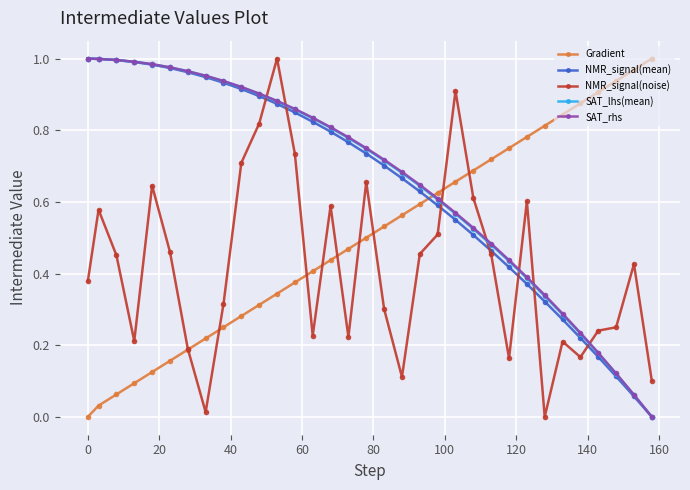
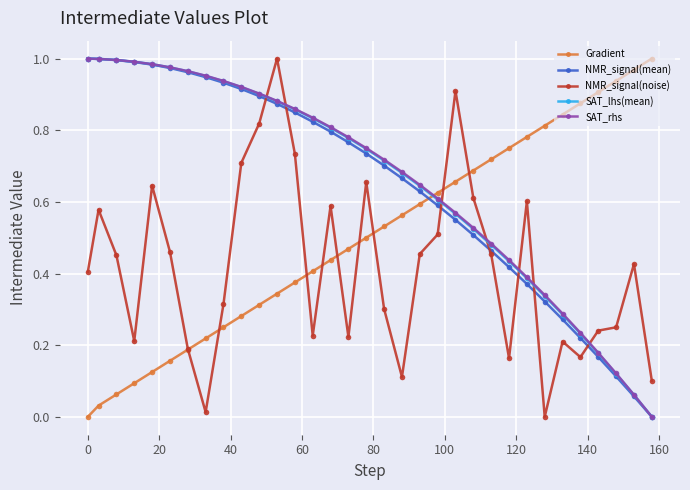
  {
    "Gradient": {
      "0": 0.00
    },
    "NMR_signal(noise)": {
-     "0": 0.38
+     "0": 0.41
    }
  }
